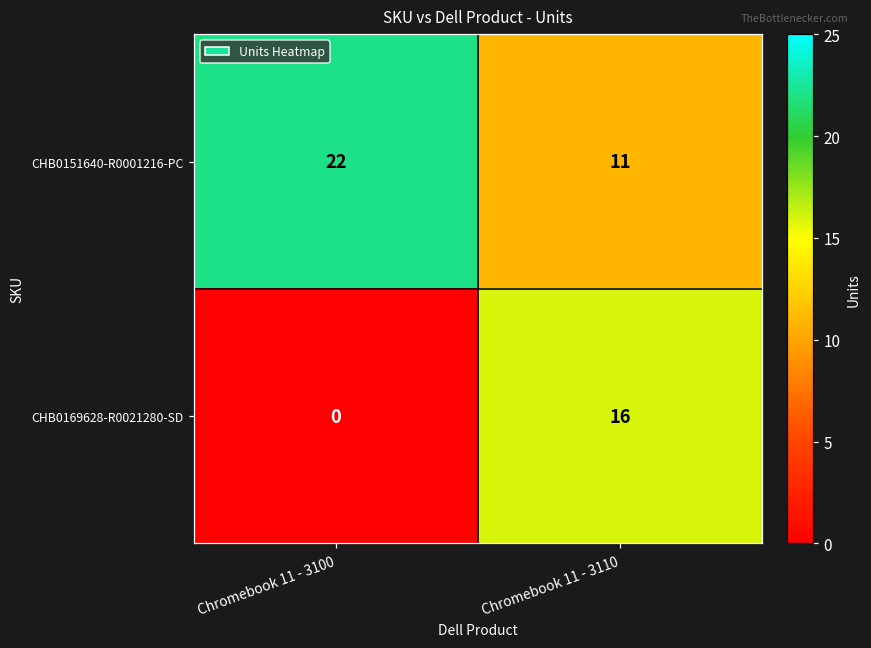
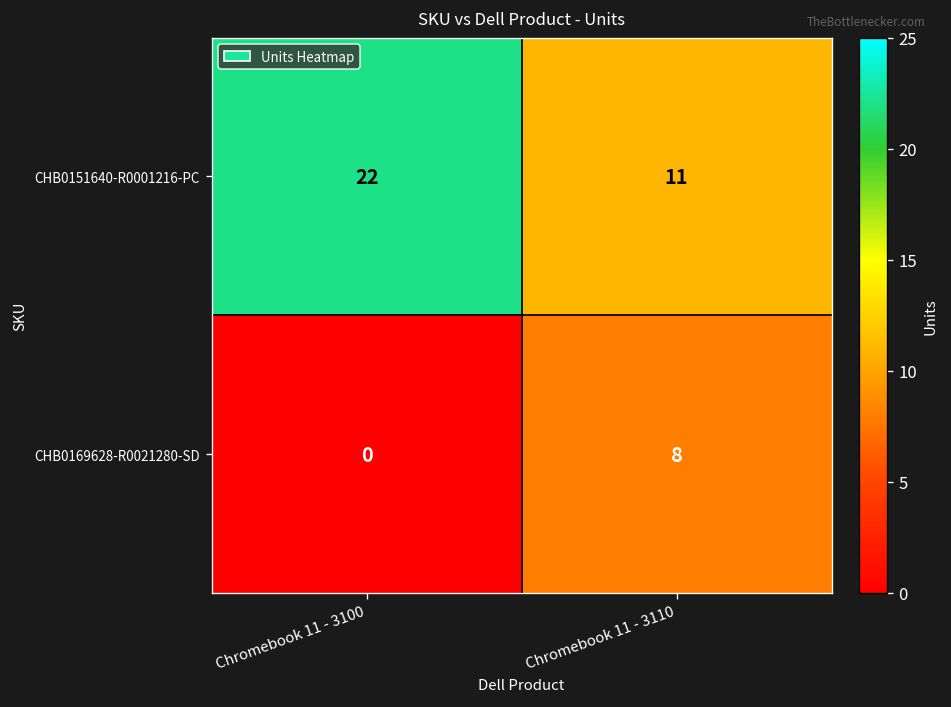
  {
    "CHB0151640-R0001216-PC": {
      "Chromebook 11 - 3100": 22,
      "Chromebook 11 - 3110": 11
    },
    "CHB0169628-R0021280-SD": {
      "Chromebook 11 - 3100": 0,
-     "Chromebook 11 - 3110": 16
+     "Chromebook 11 - 3110": 8
    }
  }
